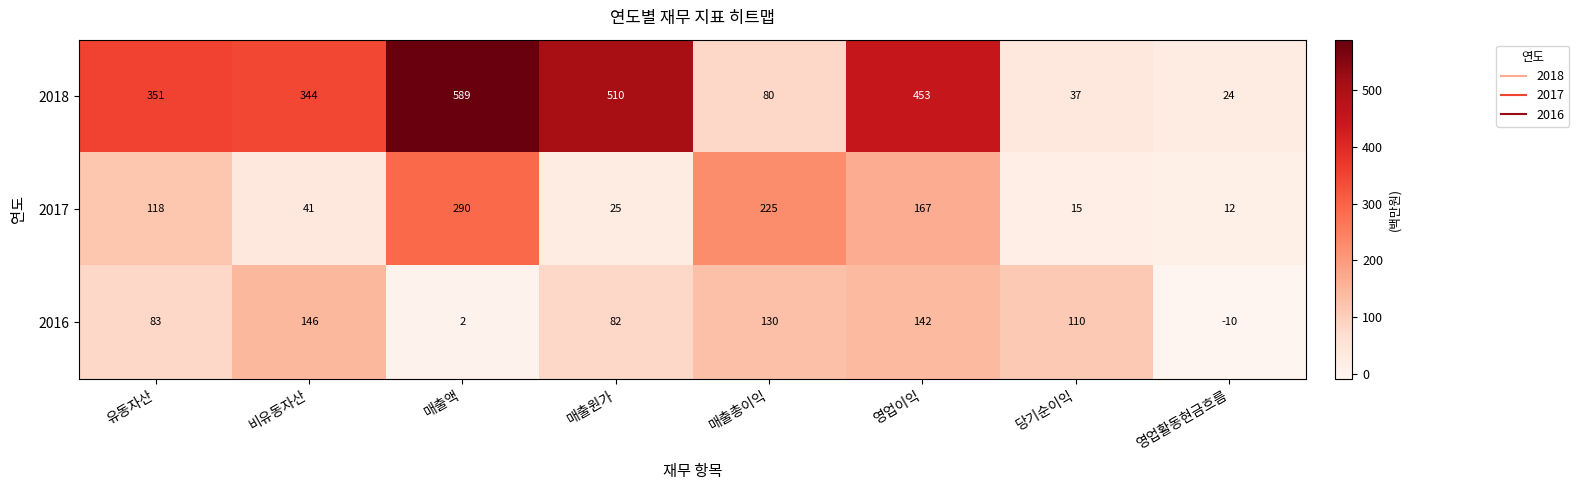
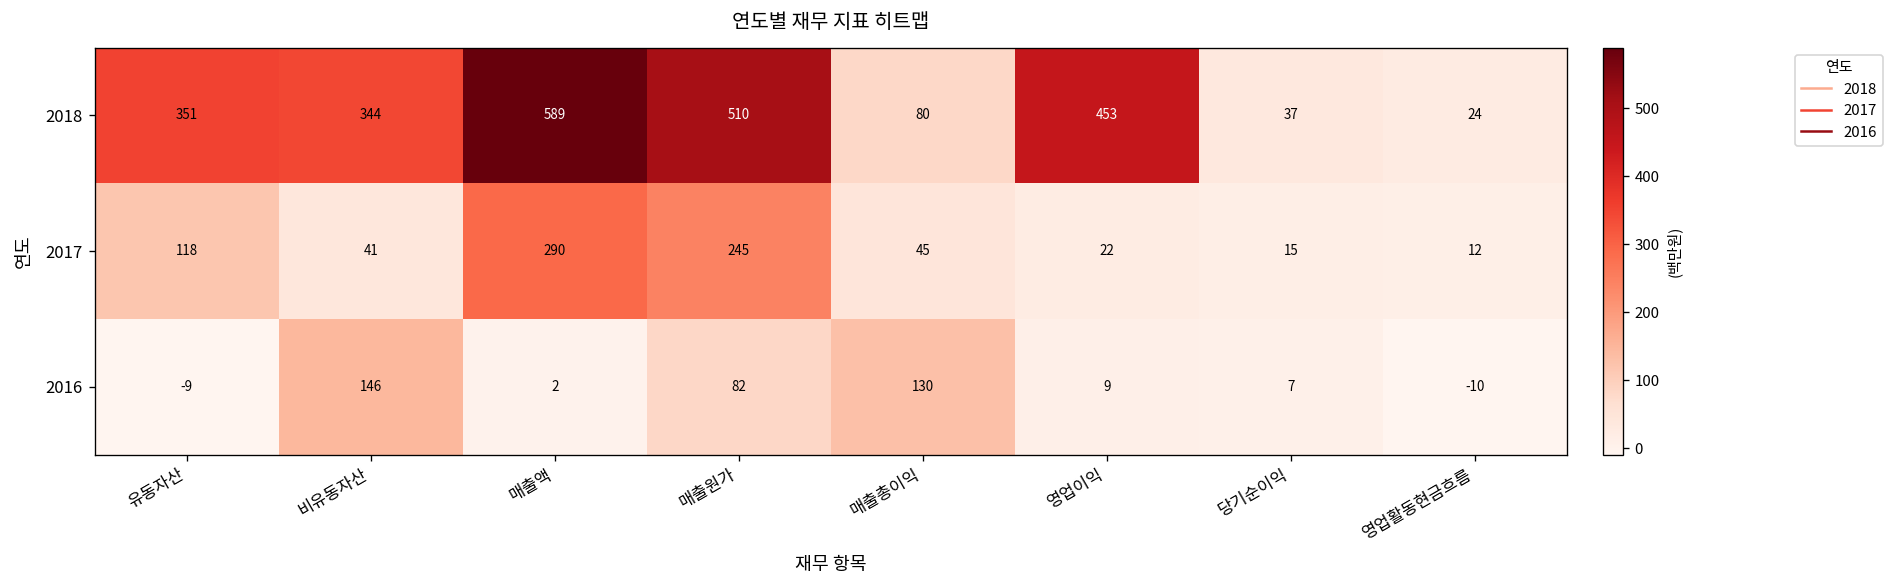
  {
    "2018": {
      "유동자산": 351,
      "비유동자산": 344,
      "매출액": 589,
      "매출원가": 510,
      "매출총이익": 80,
      "영업이익": 453,
      "당기순이익": 37,
      "영업활동현금흐름": 24
    },
    "2017": {
      "유동자산": 118,
      "비유동자산": 41,
      "매출액": 290,
-     "매출원가": 25,
-     "매출총이익": 225,
-     "영업이익": 167,
+     "매출원가": 245,
+     "매출총이익": 45,
+     "영업이익": 22,
      "당기순이익": 15,
      "영업활동현금흐름": 12
    },
    "2016": {
-     "유동자산": 83,
+     "유동자산": -9,
      "비유동자산": 146,
      "매출액": 2,
      "매출원가": 82,
      "매출총이익": 130,
-     "영업이익": 142,
-     "당기순이익": 110,
+     "영업이익": 9,
+     "당기순이익": 7,
      "영업활동현금흐름": -10
    }
  }
